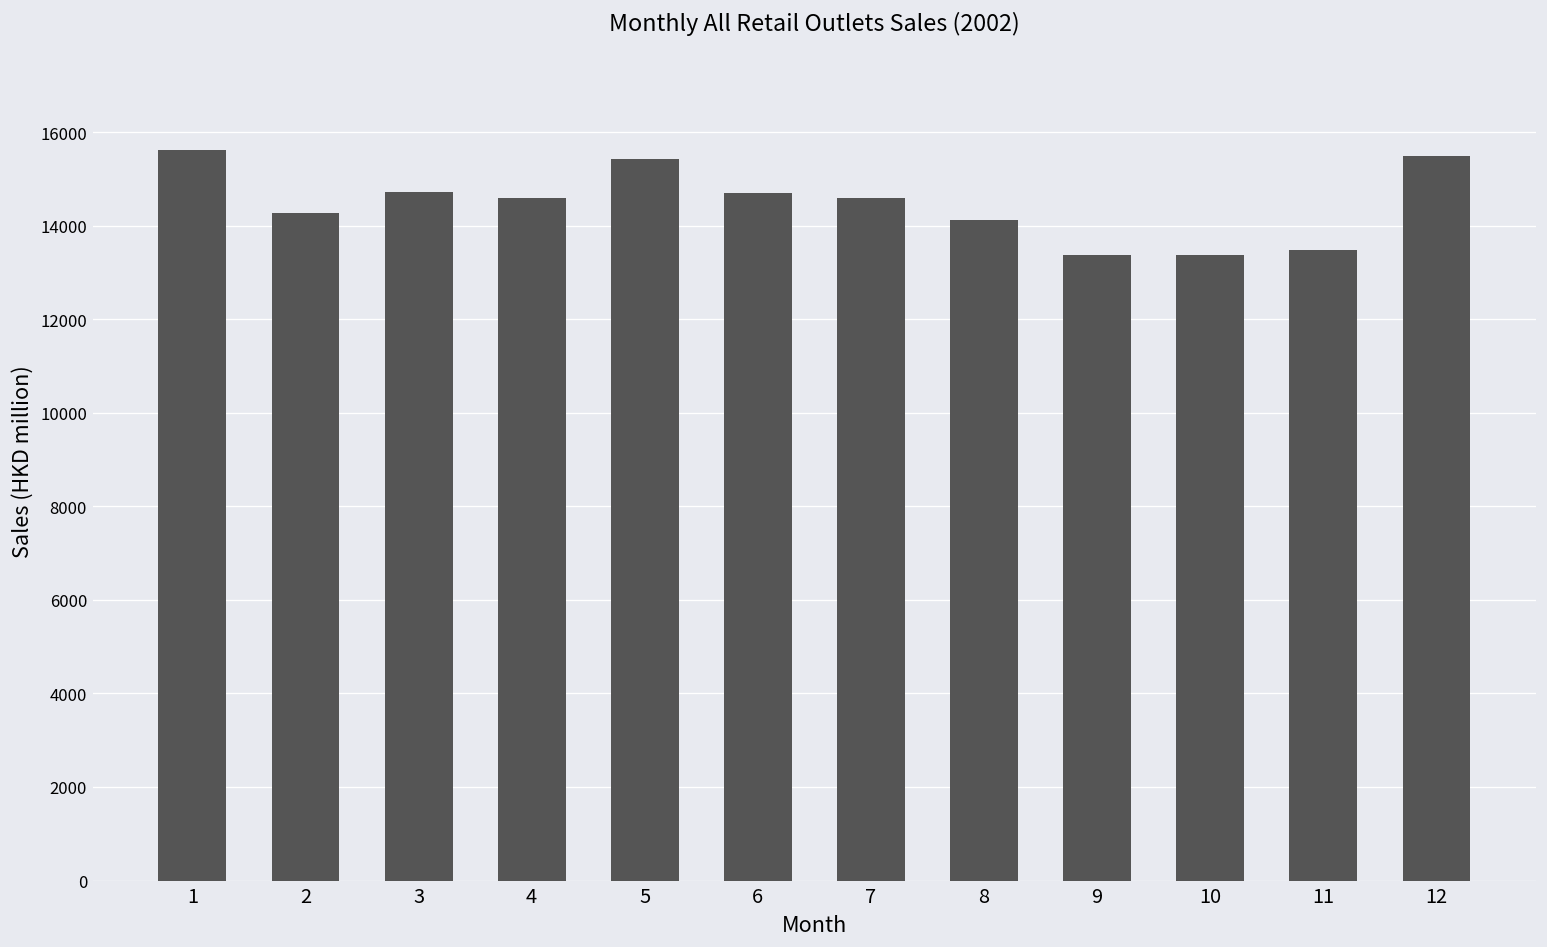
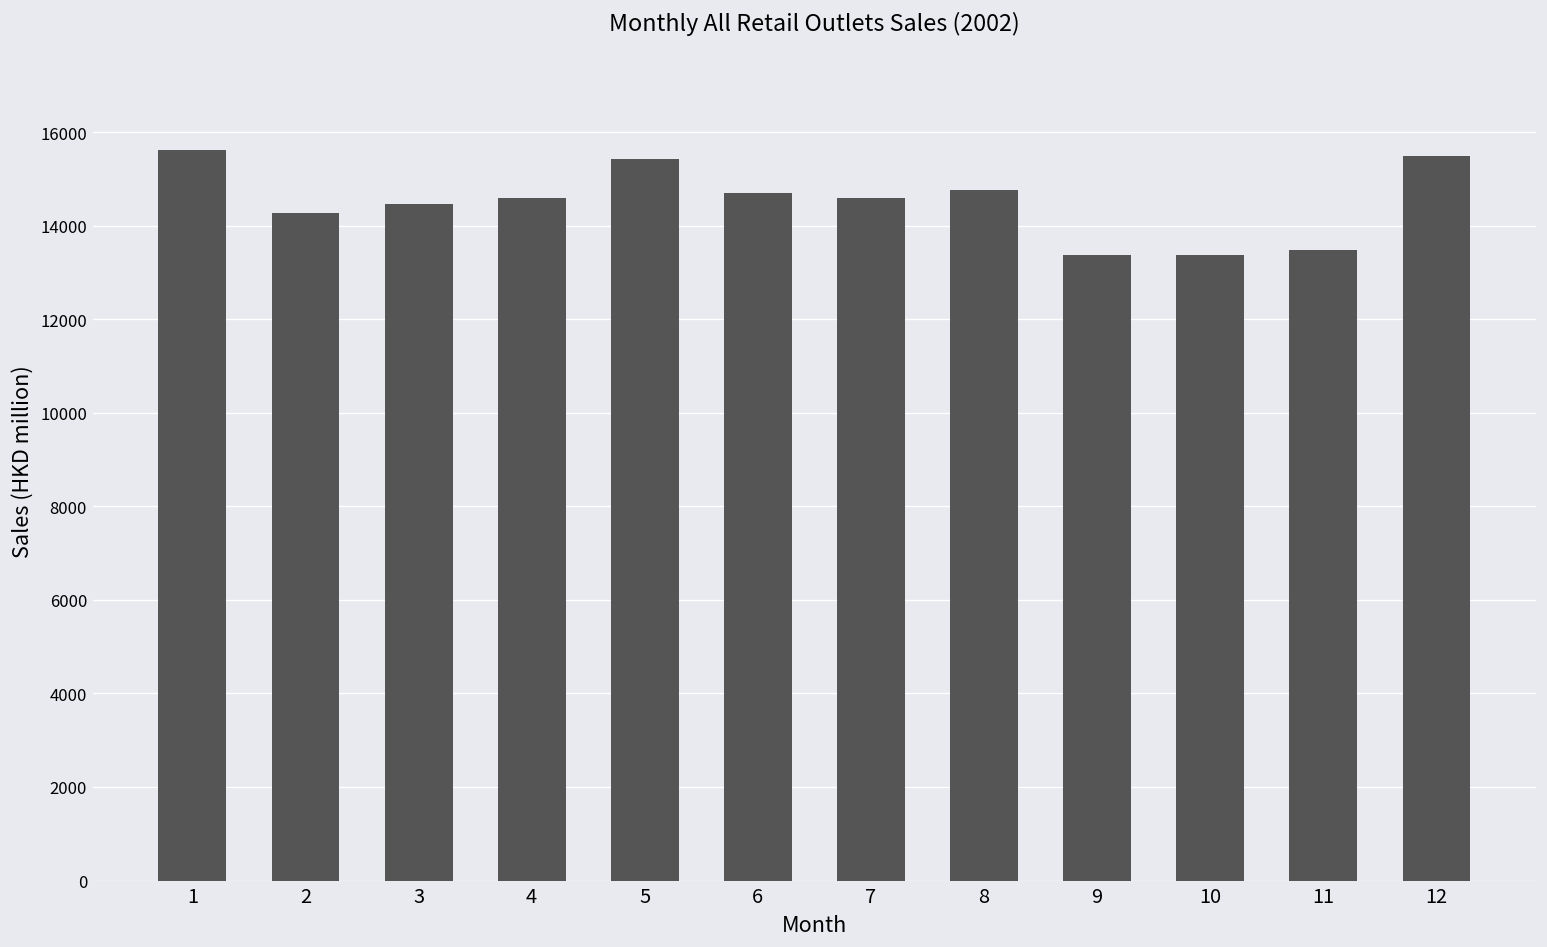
  {
    "1": 15600,
    "2": 14300,
-   "3": 14700,
+   "3": 14500,
    "4": 14600,
    "5": 15400,
    "6": 14700,
    "7": 14600,
-   "8": 14100,
+   "8": 14800,
    "9": 13400,
    "10": 13400,
    "11": 13500,
    "12": 15500
  }
